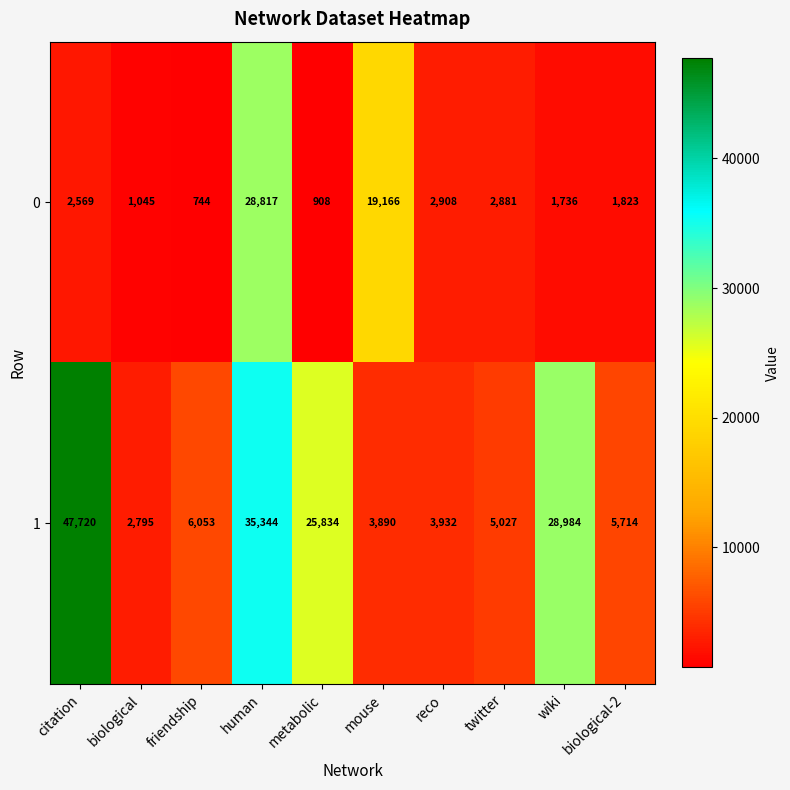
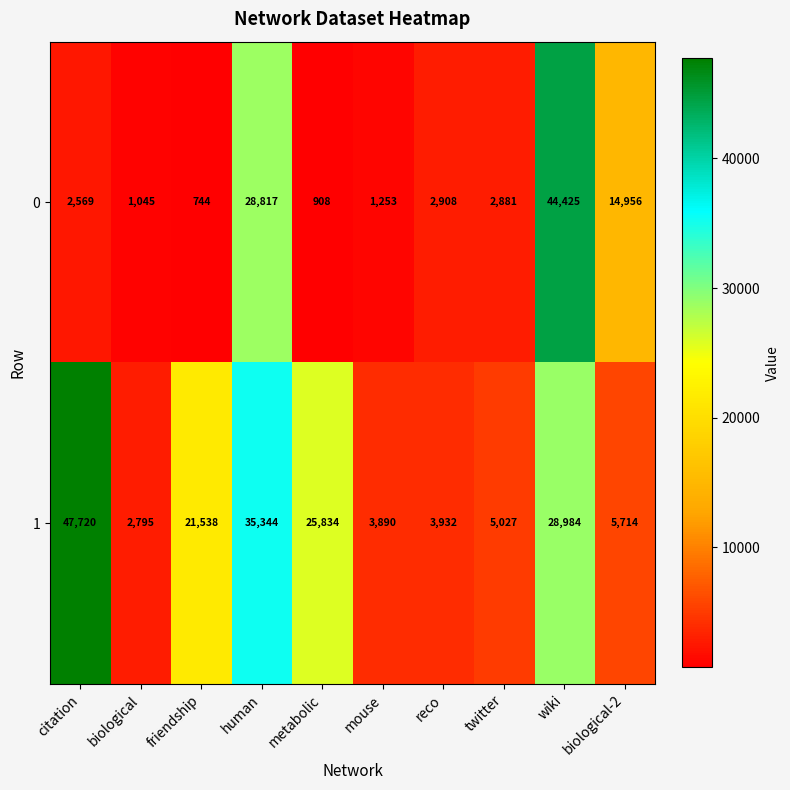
  {
    "0": {
      "citation": "2,569",
      "biological": "1,045",
      "friendship": "744",
      "human": "28,817",
      "metabolic": "908",
-     "mouse": "19,166",
+     "mouse": "1,253",
      "reco": "2,908",
      "twitter": "2,881",
-     "wiki": "1,736",
-     "biological-2": "1,823"
+     "wiki": "44,425",
+     "biological-2": "14,956"
    },
    "1": {
      "citation": "47,720",
      "biological": "2,795",
-     "friendship": "6,053",
+     "friendship": "21,538",
      "human": "35,344",
      "metabolic": "25,834",
      "mouse": "3,890",
      "reco": "3,932",
      "twitter": "5,027",
      "wiki": "28,984",
      "biological-2": "5,714"
    }
  }
